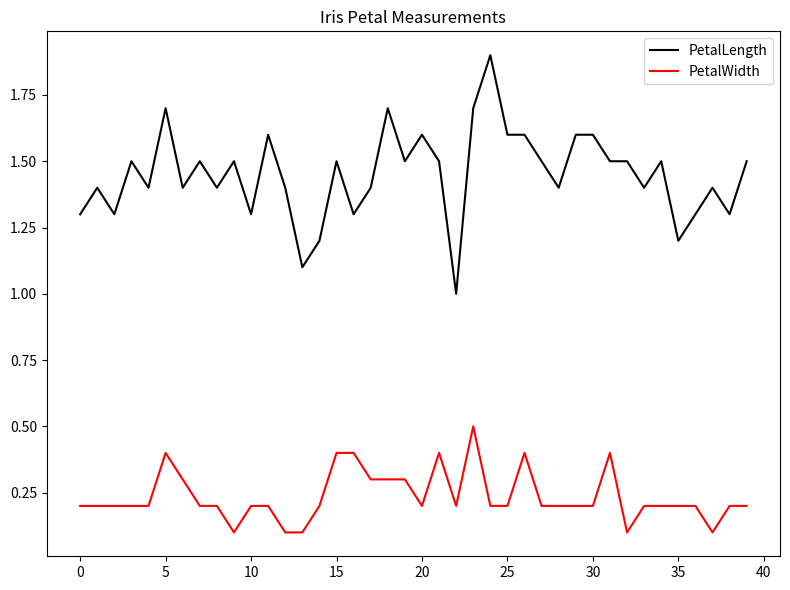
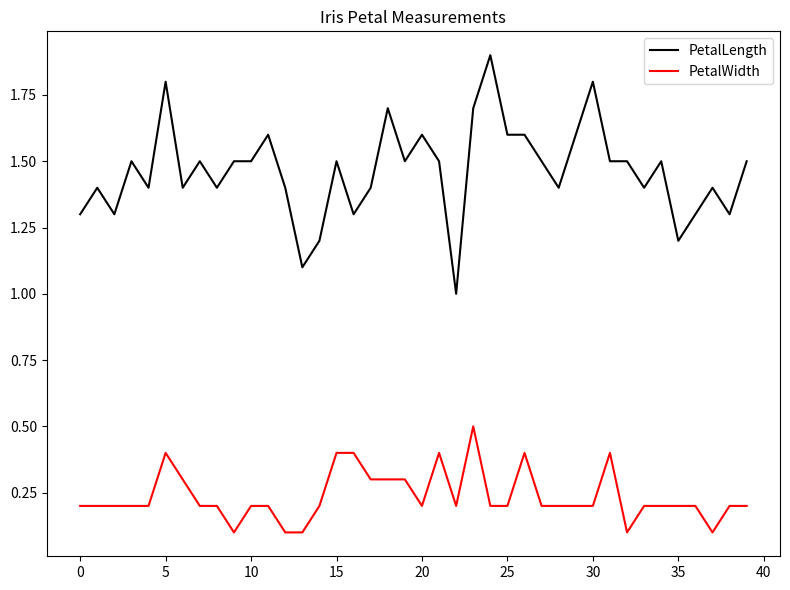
  {
    "PetalLength": {
      "0": 1.3,
-     "5": 1.7,
-     "10": 1.3,
+     "5": 1.8,
+     "10": 1.5,
      "15": 1.5,
      "20": 1.6,
      "25": 1.6,
-     "30": 1.6,
+     "30": 1.8,
      "35": 1.2
    },
    "PetalWidth": {
      "0": 0.2,
      "5": 0.4,
      "10": 0.2,
      "15": 0.4,
      "20": 0.2,
      "25": 0.2,
      "30": 0.2,
      "35": 0.2
    }
  }
